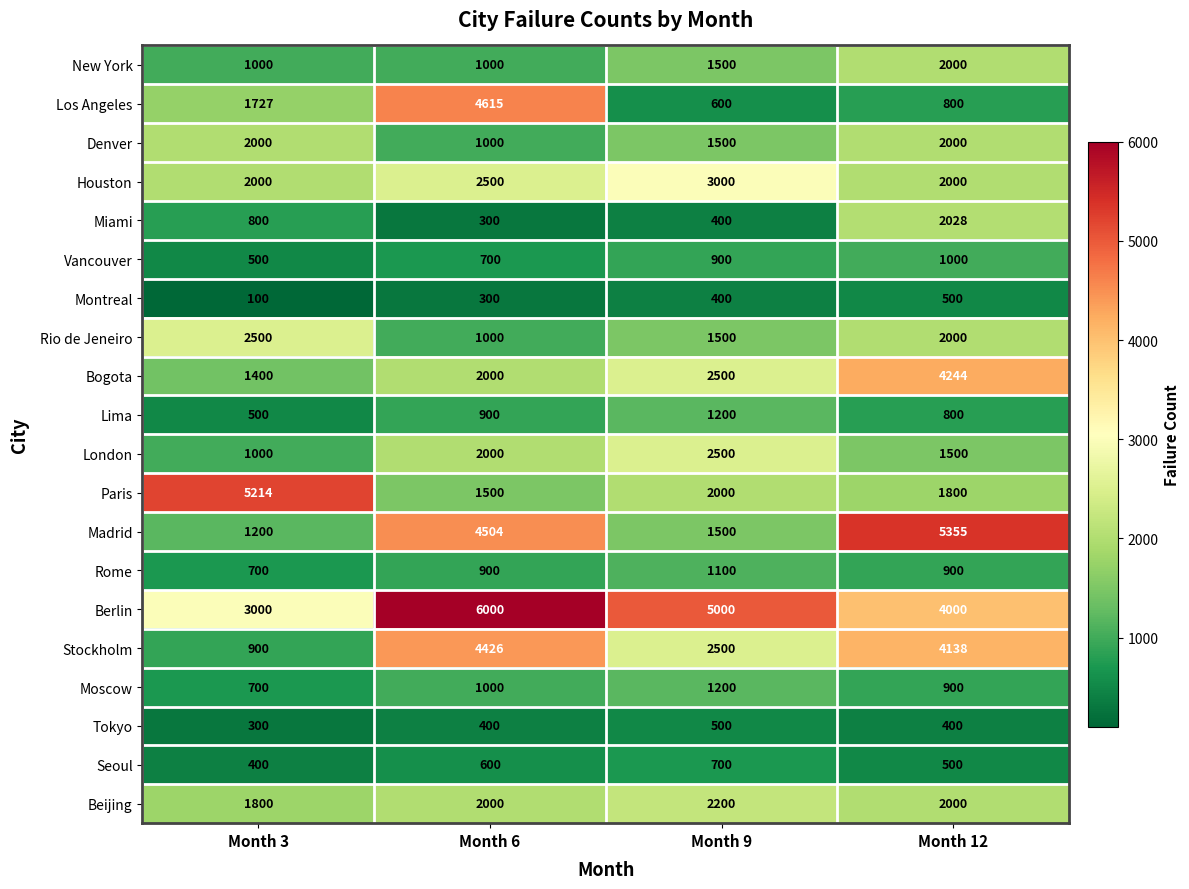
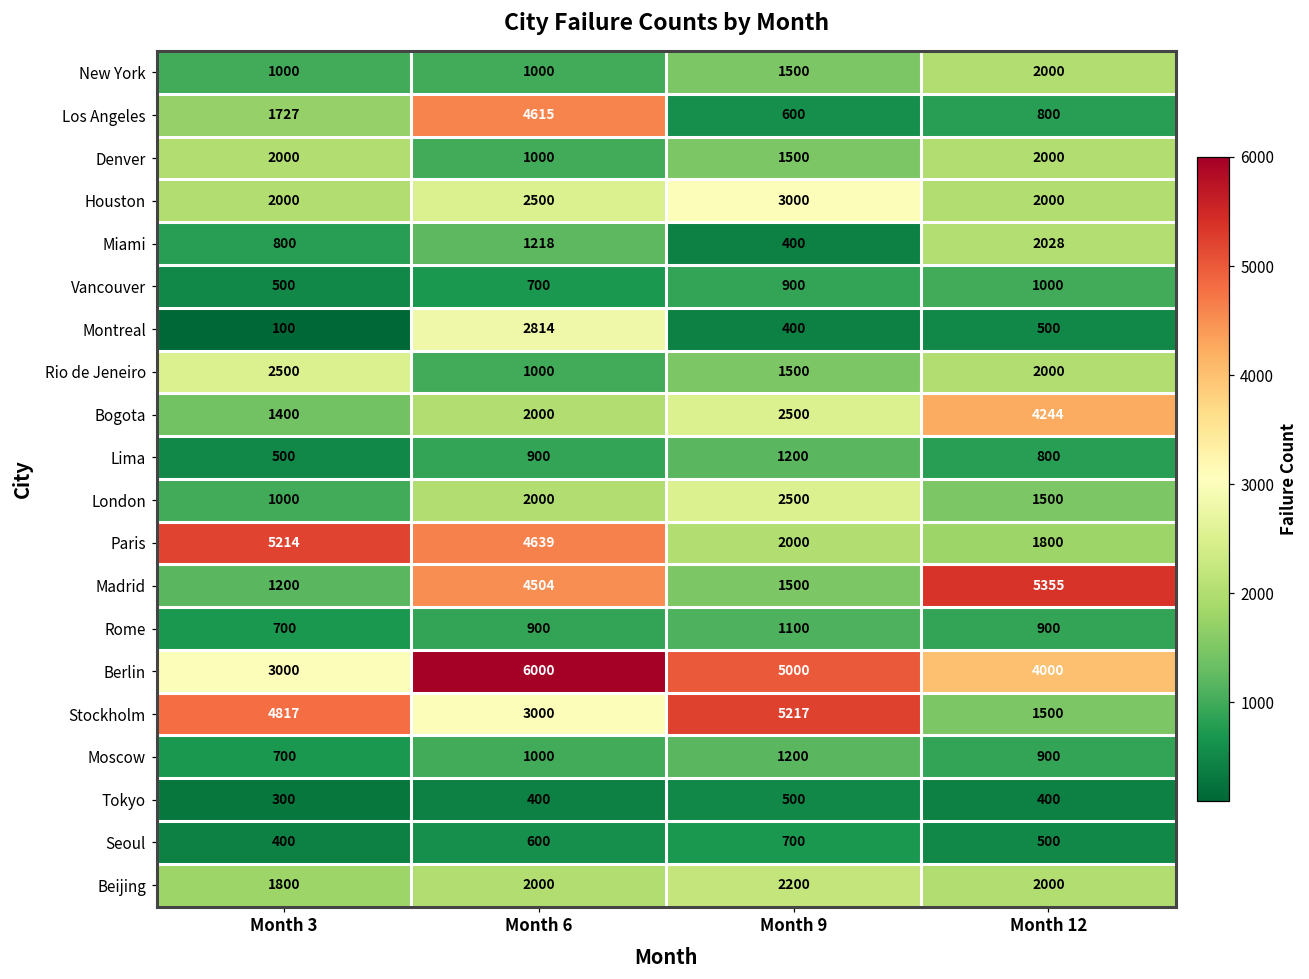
  {
    "New York": {
      "Month 3": 1000,
      "Month 6": 1000,
      "Month 9": 1500,
      "Month 12": 2000
    },
    "Los Angeles": {
      "Month 3": 1727,
      "Month 6": 4615,
      "Month 9": 600,
      "Month 12": 800
    },
    "Denver": {
      "Month 3": 2000,
      "Month 6": 1000,
      "Month 9": 1500,
      "Month 12": 2000
    },
    "Houston": {
      "Month 3": 2000,
      "Month 6": 2500,
      "Month 9": 3000,
      "Month 12": 2000
    },
    "Miami": {
      "Month 3": 800,
-     "Month 6": 300,
+     "Month 6": 1218,
      "Month 9": 400,
      "Month 12": 2028
    },
    "Vancouver": {
      "Month 3": 500,
      "Month 6": 700,
      "Month 9": 900,
      "Month 12": 1000
    },
    "Montreal": {
      "Month 3": 100,
-     "Month 6": 300,
+     "Month 6": 2814,
      "Month 9": 400,
      "Month 12": 500
    },
    "Rio de Jeneiro": {
      "Month 3": 2500,
      "Month 6": 1000,
      "Month 9": 1500,
      "Month 12": 2000
    },
    "Bogota": {
      "Month 3": 1400,
      "Month 6": 2000,
      "Month 9": 2500,
      "Month 12": 4244
    },
    "Lima": {
      "Month 3": 500,
      "Month 6": 900,
      "Month 9": 1200,
      "Month 12": 800
    },
    "London": {
      "Month 3": 1000,
      "Month 6": 2000,
      "Month 9": 2500,
      "Month 12": 1500
    },
    "Paris": {
      "Month 3": 5214,
-     "Month 6": 1500,
+     "Month 6": 4639,
      "Month 9": 2000,
      "Month 12": 1800
    },
    "Madrid": {
      "Month 3": 1200,
      "Month 6": 4504,
      "Month 9": 1500,
      "Month 12": 5355
    },
    "Rome": {
      "Month 3": 700,
      "Month 6": 900,
      "Month 9": 1100,
      "Month 12": 900
    },
    "Berlin": {
      "Month 3": 3000,
      "Month 6": 6000,
      "Month 9": 5000,
      "Month 12": 4000
    },
    "Stockholm": {
-     "Month 3": 900,
-     "Month 6": 4426,
-     "Month 9": 2500,
-     "Month 12": 4138
+     "Month 3": 4817,
+     "Month 6": 3000,
+     "Month 9": 5217,
+     "Month 12": 1500
    },
    "Moscow": {
      "Month 3": 700,
      "Month 6": 1000,
      "Month 9": 1200,
      "Month 12": 900
    },
    "Tokyo": {
      "Month 3": 300,
      "Month 6": 400,
      "Month 9": 500,
      "Month 12": 400
    },
    "Seoul": {
      "Month 3": 400,
      "Month 6": 600,
      "Month 9": 700,
      "Month 12": 500
    },
    "Beijing": {
      "Month 3": 1800,
      "Month 6": 2000,
      "Month 9": 2200,
      "Month 12": 2000
    }
  }
